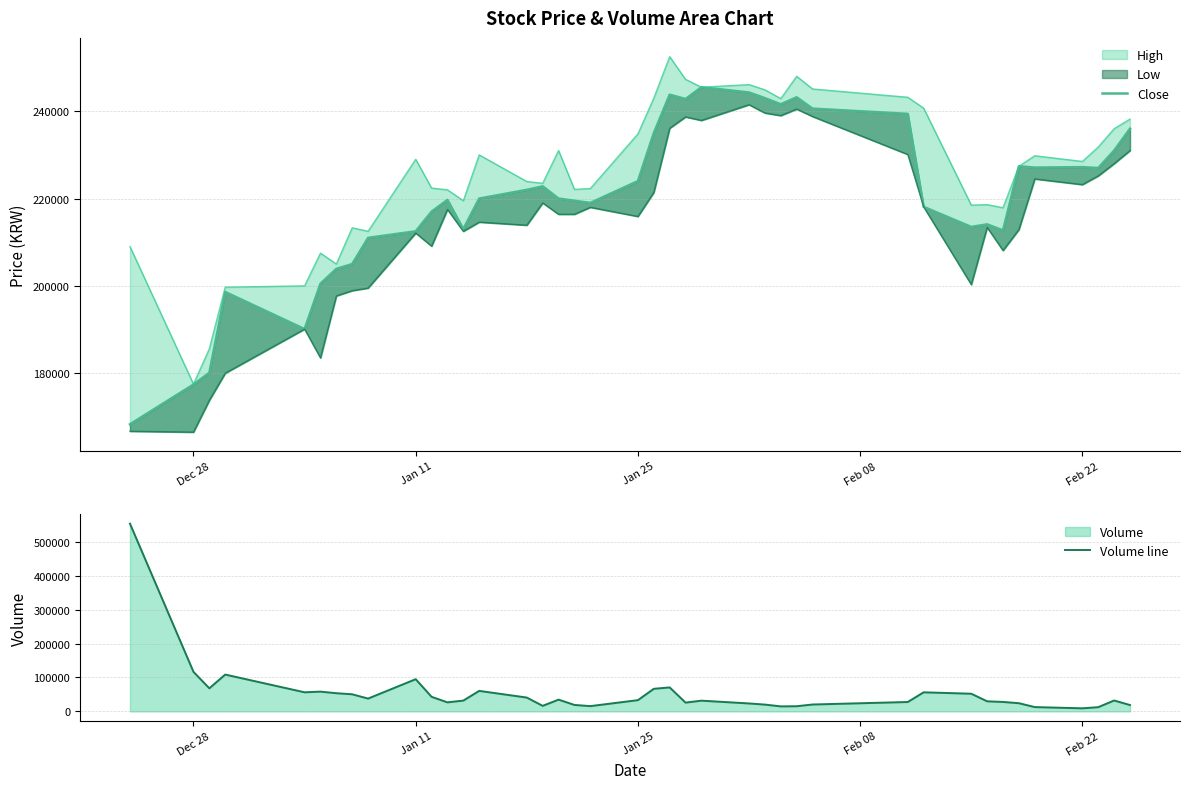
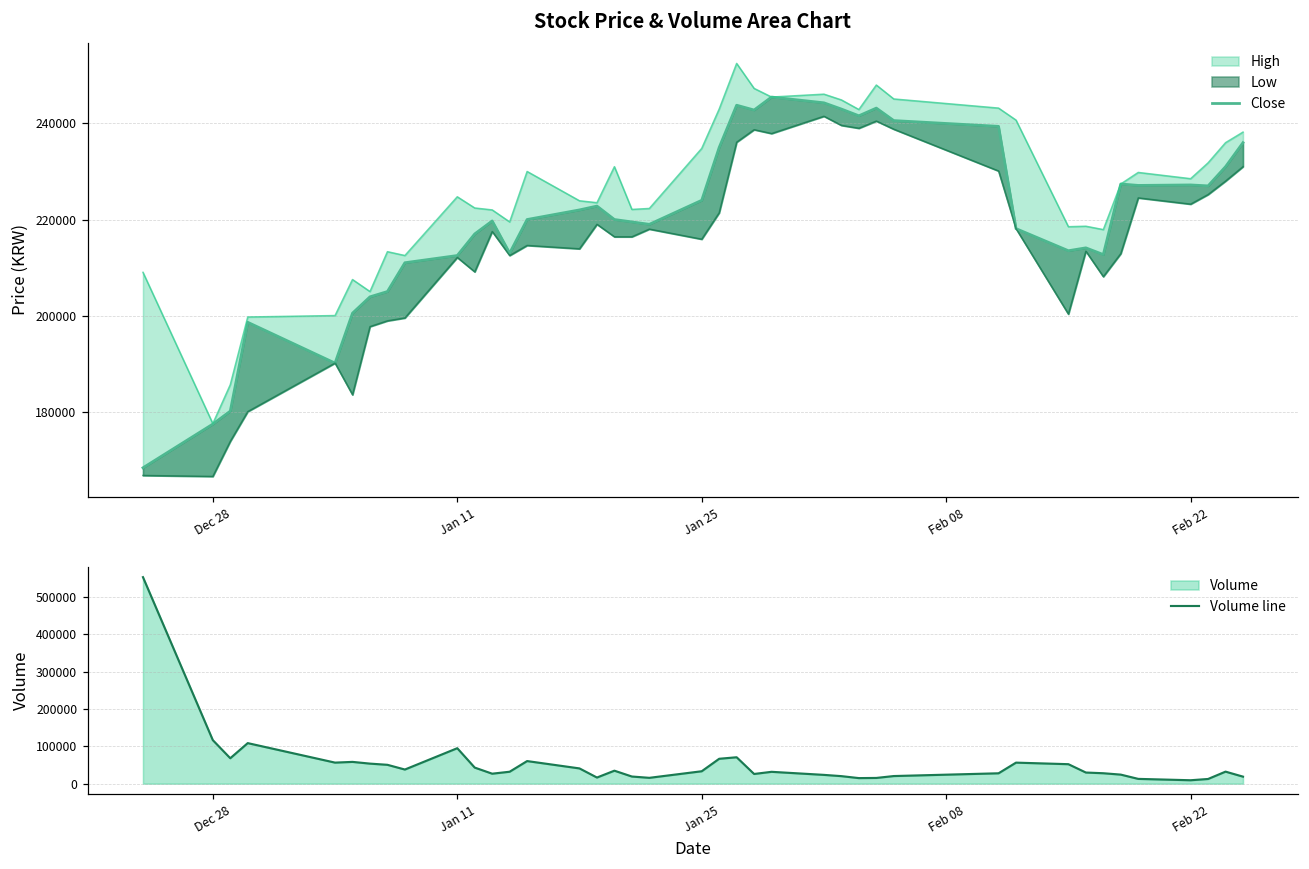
  {
    "Stock Price & Volume Area Chart": {
      "High": {
-       "Jan 11": 229000,
+       "Jan 11": 225000,
        "Jan 25": 235000,
        "Feb 22": 229000
      }
    }
  }
